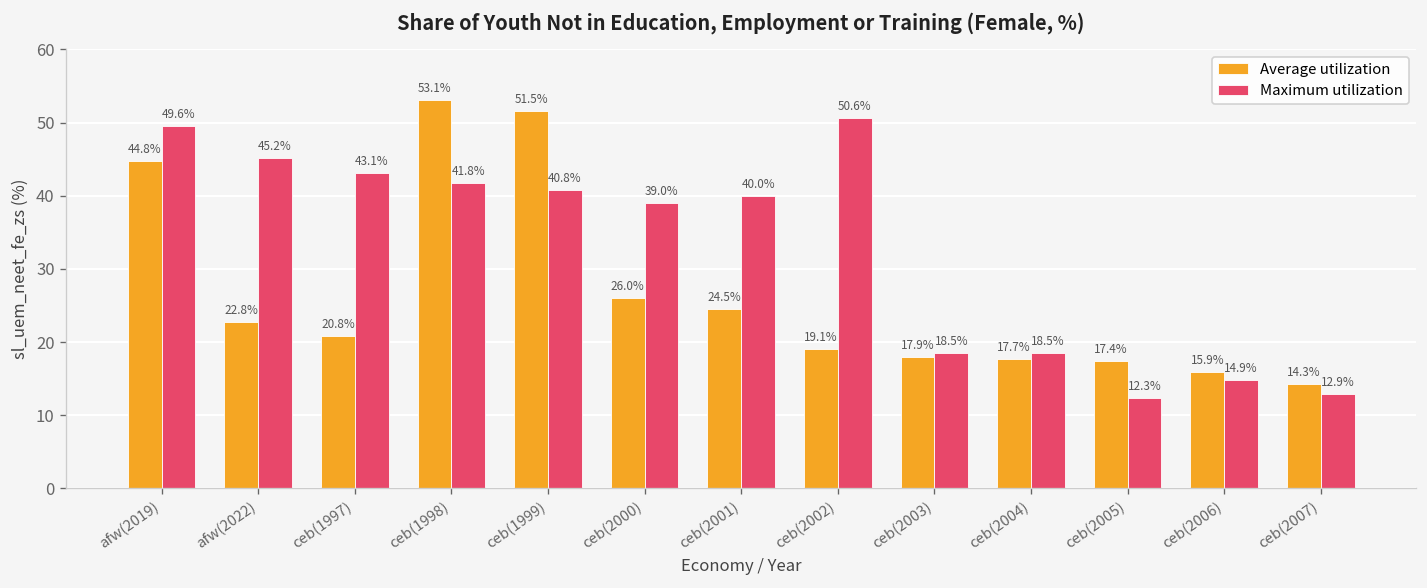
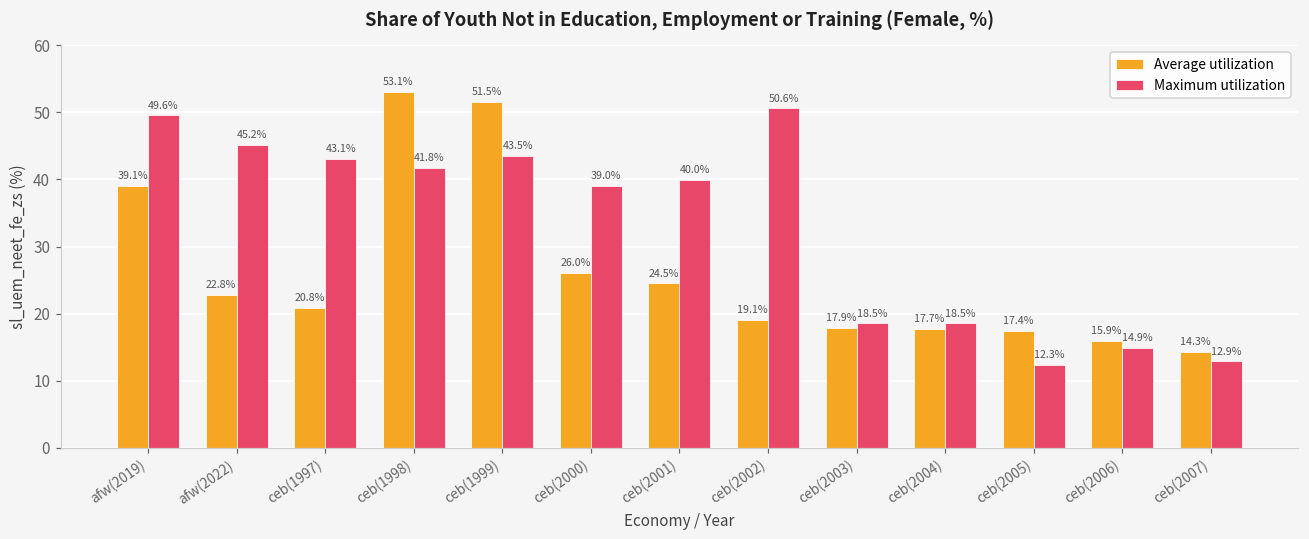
  {
    "Average utilization": {
-     "afw(2019)": "44.8%",
+     "afw(2019)": "39.1%",
      "afw(2022)": "22.8%",
      "ceb(1997)": "20.8%",
      "ceb(1998)": "53.1%",
      "ceb(1999)": "51.5%",
      "ceb(2000)": "26.0%",
      "ceb(2001)": "24.5%",
      "ceb(2002)": "19.1%",
      "ceb(2003)": "17.9%",
      "ceb(2004)": "17.7%",
      "ceb(2005)": "17.4%",
      "ceb(2006)": "15.9%",
      "ceb(2007)": "14.3%"
    },
    "Maximum utilization": {
      "afw(2019)": "49.6%",
      "afw(2022)": "45.2%",
      "ceb(1997)": "43.1%",
      "ceb(1998)": "41.8%",
-     "ceb(1999)": "40.8%",
+     "ceb(1999)": "43.5%",
      "ceb(2000)": "39.0%",
      "ceb(2001)": "40.0%",
      "ceb(2002)": "50.6%",
      "ceb(2003)": "18.5%",
      "ceb(2004)": "18.5%",
      "ceb(2005)": "12.3%",
      "ceb(2006)": "14.9%",
      "ceb(2007)": "12.9%"
    }
  }
